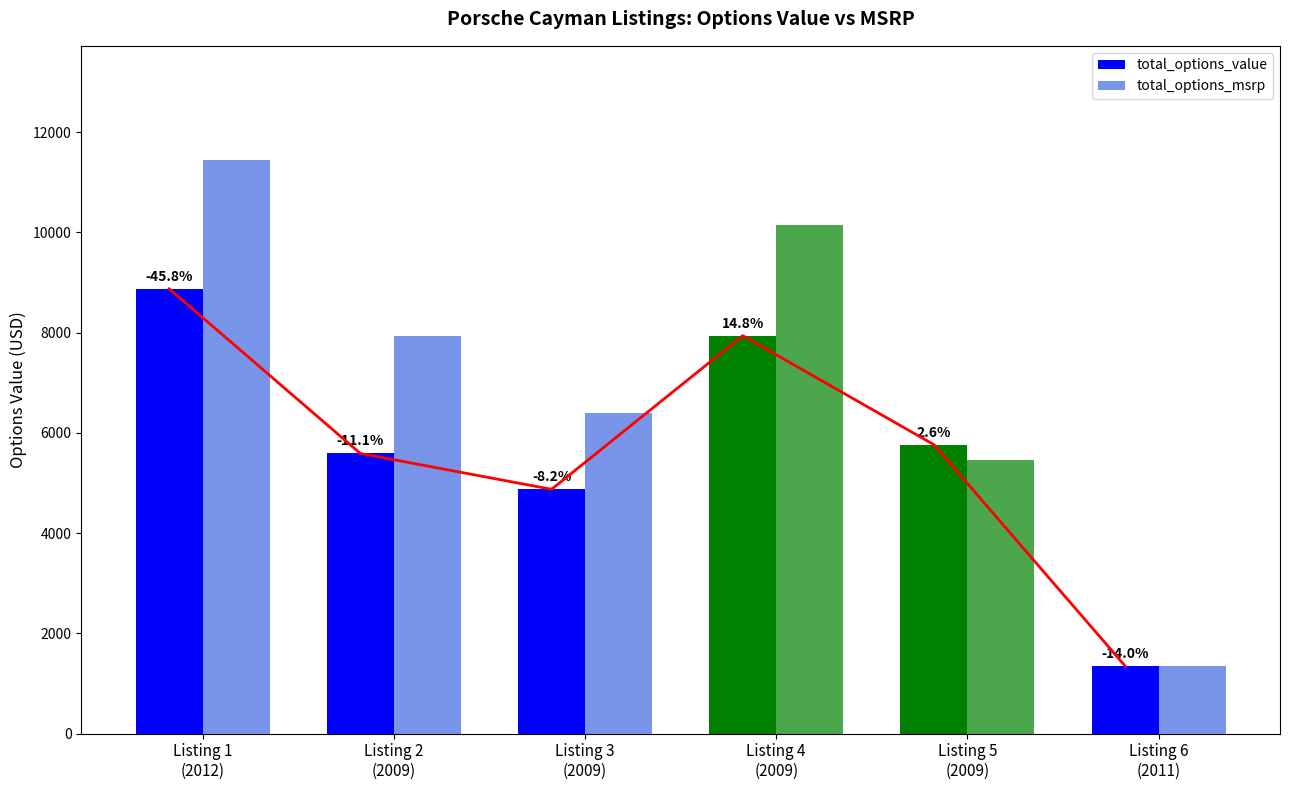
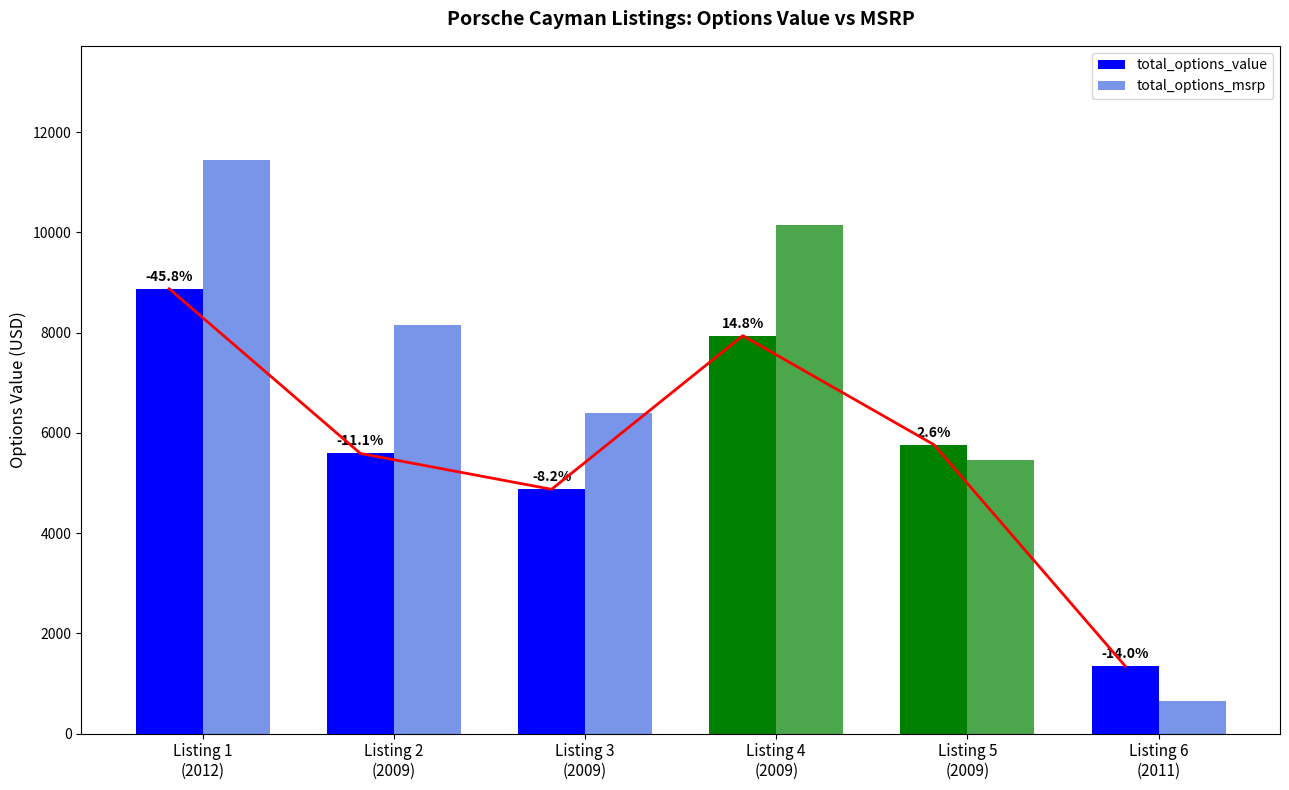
  {
    "total_options_msrp": {
      "Listing 1 (2012)": 11400,
-     "Listing 2 (2009)": 7900,
+     "Listing 2 (2009)": 8200,
      "Listing 3 (2009)": 6400,
      "Listing 4 (2009)": 10200,
      "Listing 5 (2009)": 5500,
-     "Listing 6 (2011)": 1400
+     "Listing 6 (2011)": 700
    }
  }
